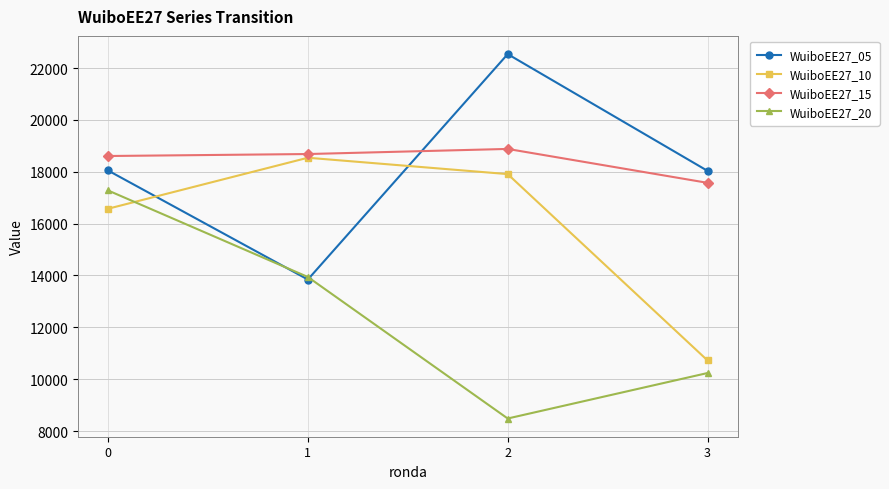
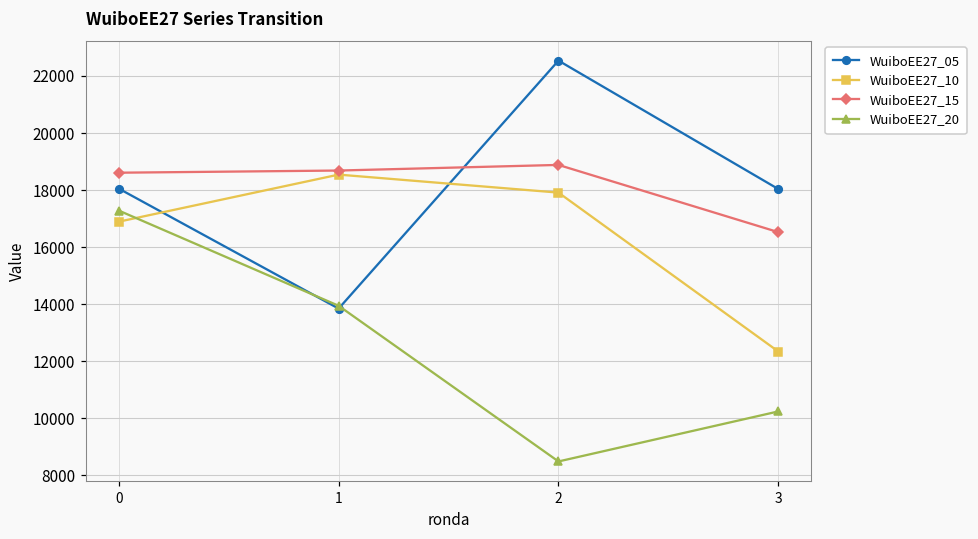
  {
    "WuiboEE27_05": {
      "0": 18100,
      "2": 22500,
      "3": 18000
    },
    "WuiboEE27_10": {
-     "0": 16600,
+     "0": 16900,
      "1": 18500,
      "2": 17900,
-     "3": 10700
+     "3": 12300
    },
    "WuiboEE27_15": {
      "0": 18600,
      "1": 18700,
      "2": 18900,
-     "3": 17600
+     "3": 16500
    },
    "WuiboEE27_20": {
      "0": 17300,
      "2": 8500,
      "3": 10200
    }
  }
